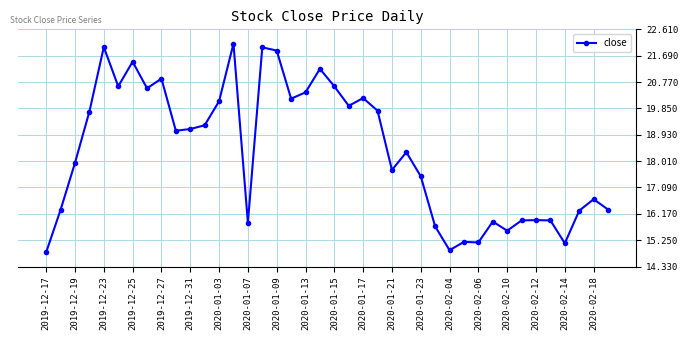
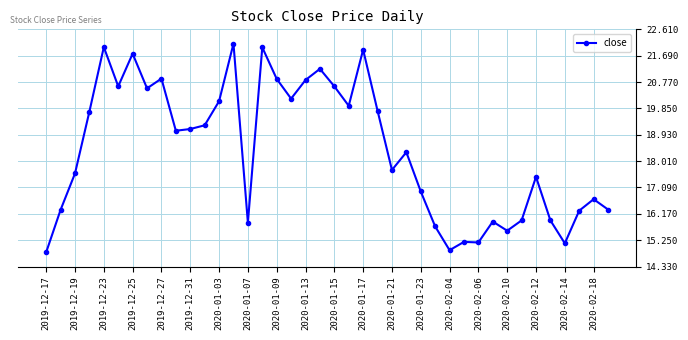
  {
    "2019-12-17": 14.8,
-   "2019-12-19": 18.0,
+   "2019-12-19": 17.6,
    "2019-12-23": 22.0,
-   "2019-12-25": 21.5,
+   "2019-12-25": 21.8,
    "2019-12-27": 20.9,
    "2019-12-31": 19.1,
    "2020-01-03": 20.1,
    "2020-01-07": 15.9,
-   "2020-01-09": 21.9,
-   "2020-01-13": 20.4,
+   "2020-01-09": 20.9,
+   "2020-01-13": 20.8,
    "2020-01-15": 20.6,
-   "2020-01-17": 20.2,
+   "2020-01-17": 21.9,
    "2020-01-21": 17.7,
-   "2020-01-23": 17.5,
+   "2020-01-23": 17.0,
    "2020-02-04": 14.9,
    "2020-02-06": 15.2,
    "2020-02-10": 15.6,
-   "2020-02-12": 16.0,
+   "2020-02-12": 17.5,
    "2020-02-14": 15.1,
    "2020-02-18": 16.7
  }
